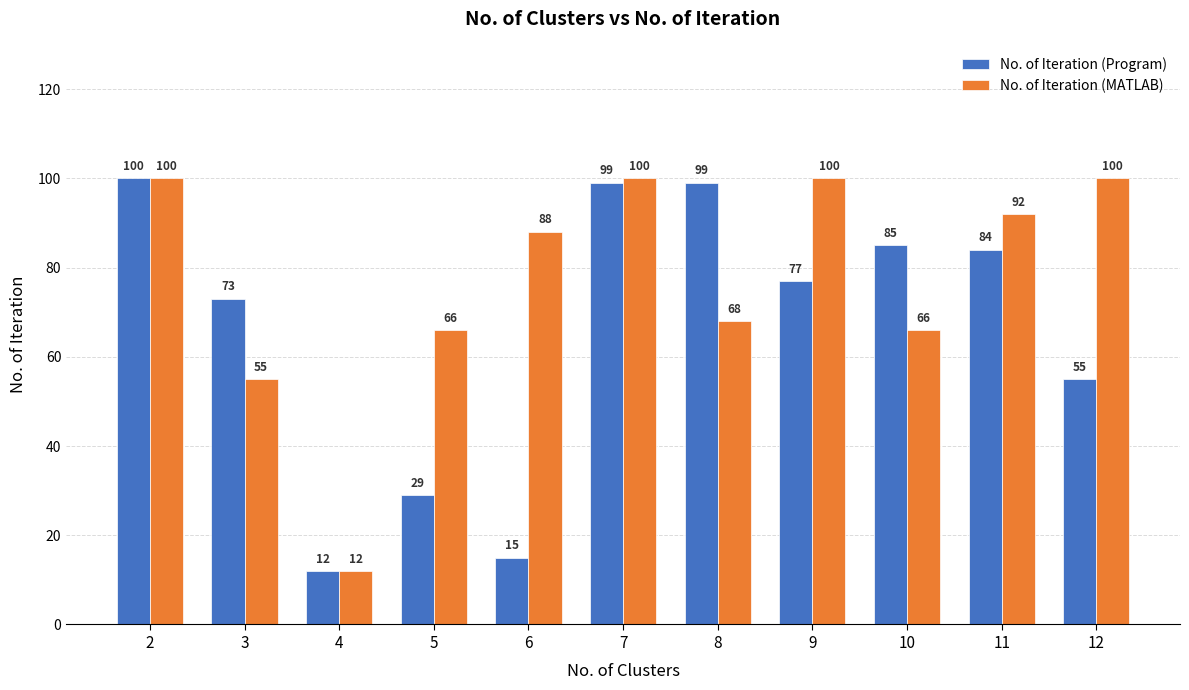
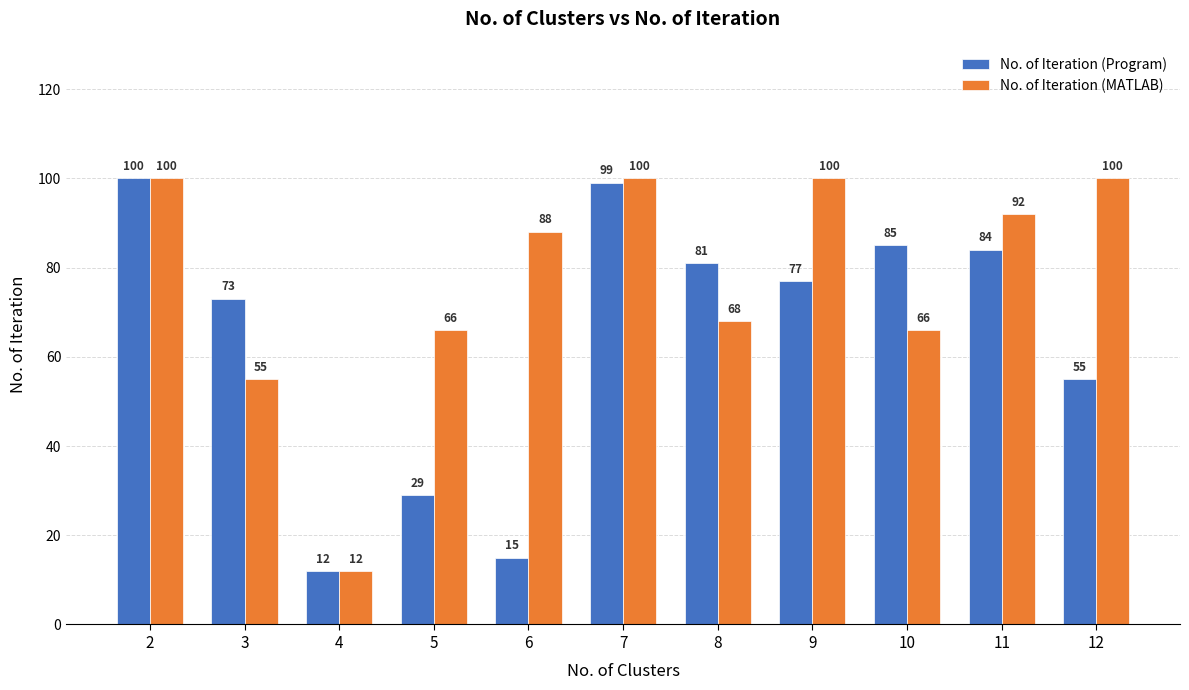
  {
    "No. of Iteration (Program)": {
      "2": 100,
      "3": 73,
      "4": 12,
      "5": 29,
      "6": 15,
      "7": 99,
-     "8": 99,
+     "8": 81,
      "9": 77,
      "10": 85,
      "11": 84,
      "12": 55
    },
    "No. of Iteration (MATLAB)": {
      "2": 100,
      "3": 55,
      "4": 12,
      "5": 66,
      "6": 88,
      "7": 100,
      "8": 68,
      "9": 100,
      "10": 66,
      "11": 92,
      "12": 100
    }
  }
